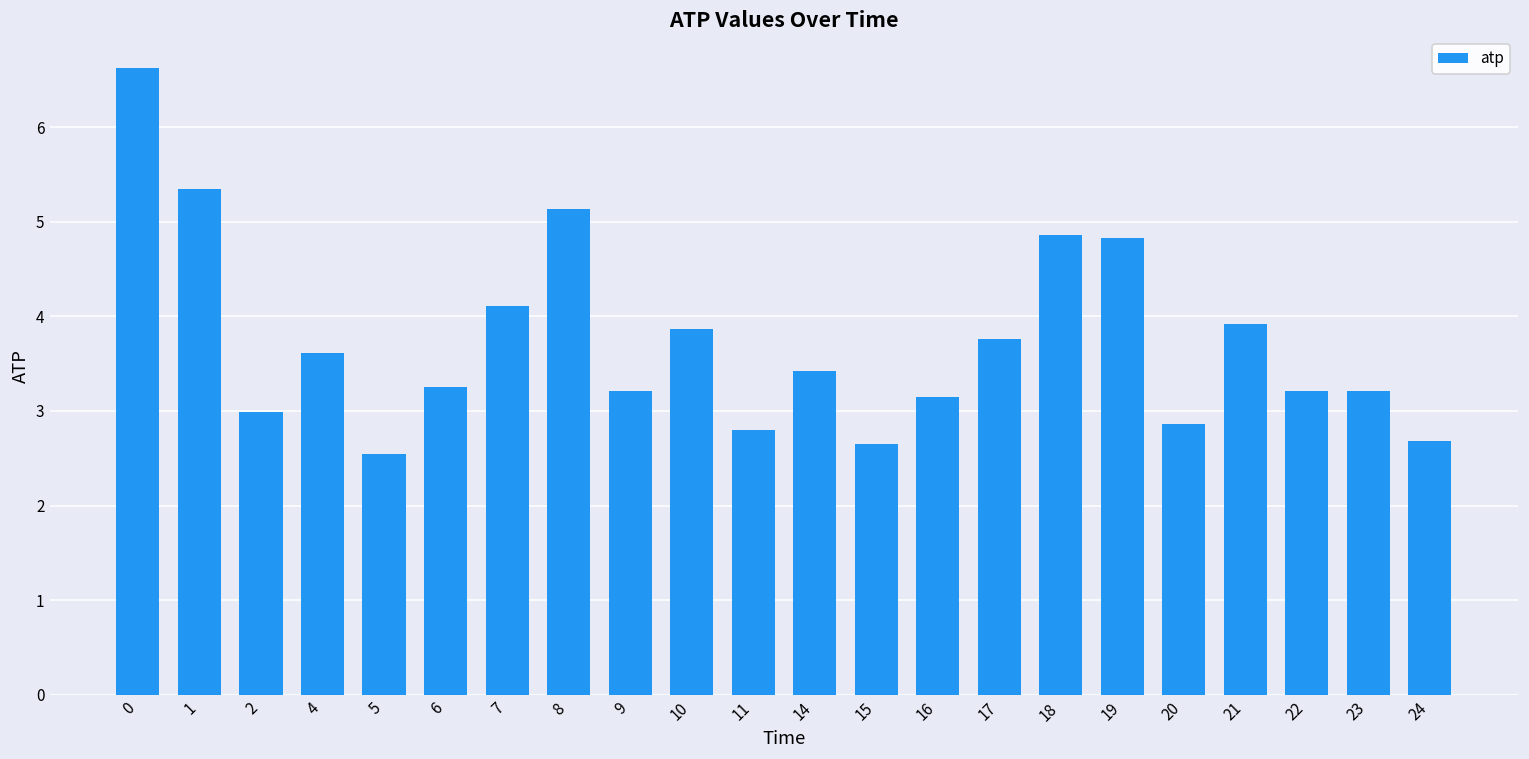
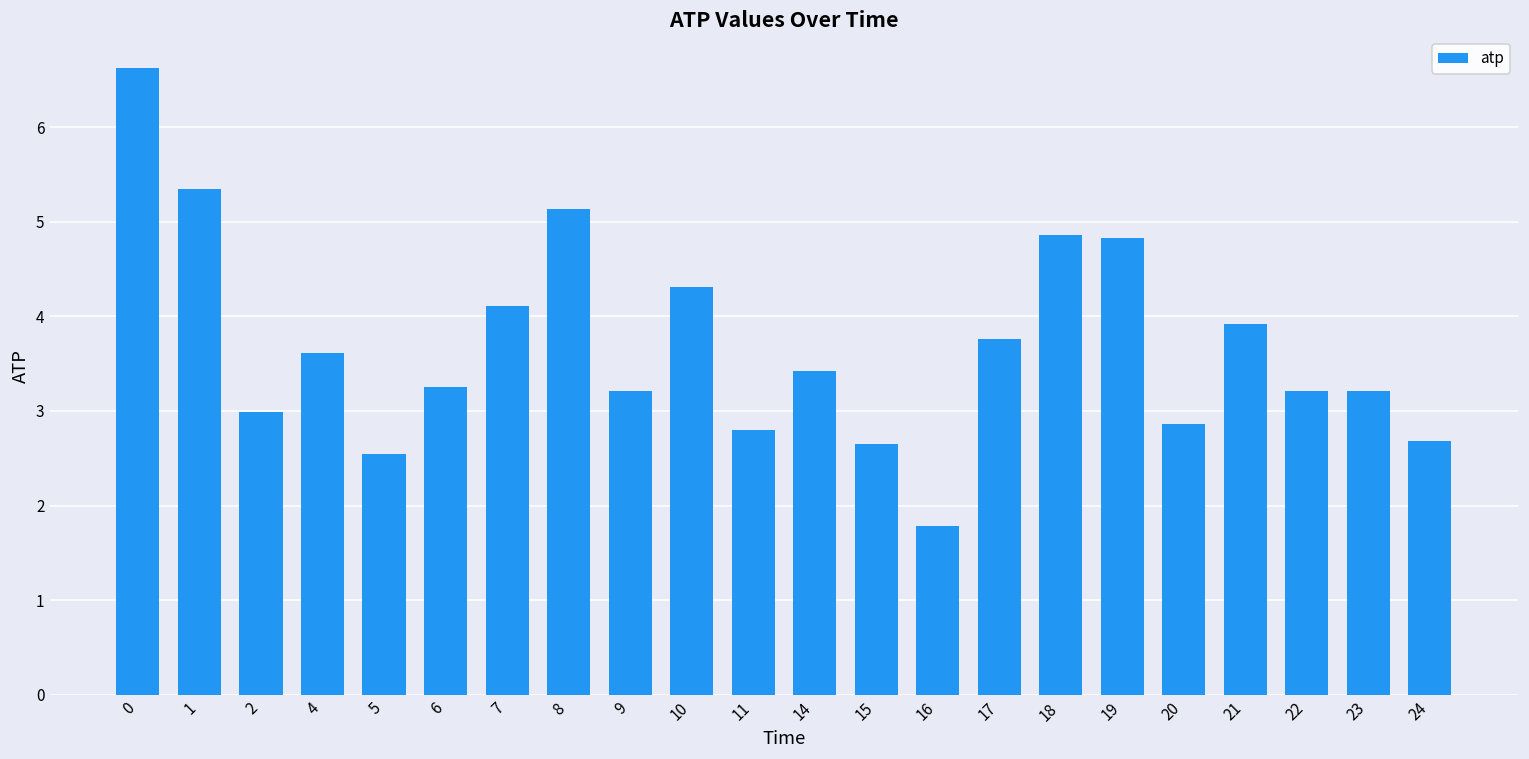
  {
    "0": 6.6,
    "1": 5.3,
    "2": 3.0,
    "4": 3.6,
    "5": 2.5,
    "6": 3.3,
    "7": 4.1,
    "8": 5.1,
    "9": 3.2,
-   "10": 3.9,
+   "10": 4.3,
    "11": 2.8,
    "14": 3.4,
    "15": 2.7,
-   "16": 3.1,
+   "16": 1.8,
    "17": 3.8,
    "18": 4.9,
    "19": 4.8,
    "20": 2.9,
    "21": 3.9,
    "22": 3.2,
    "23": 3.2,
    "24": 2.7
  }
